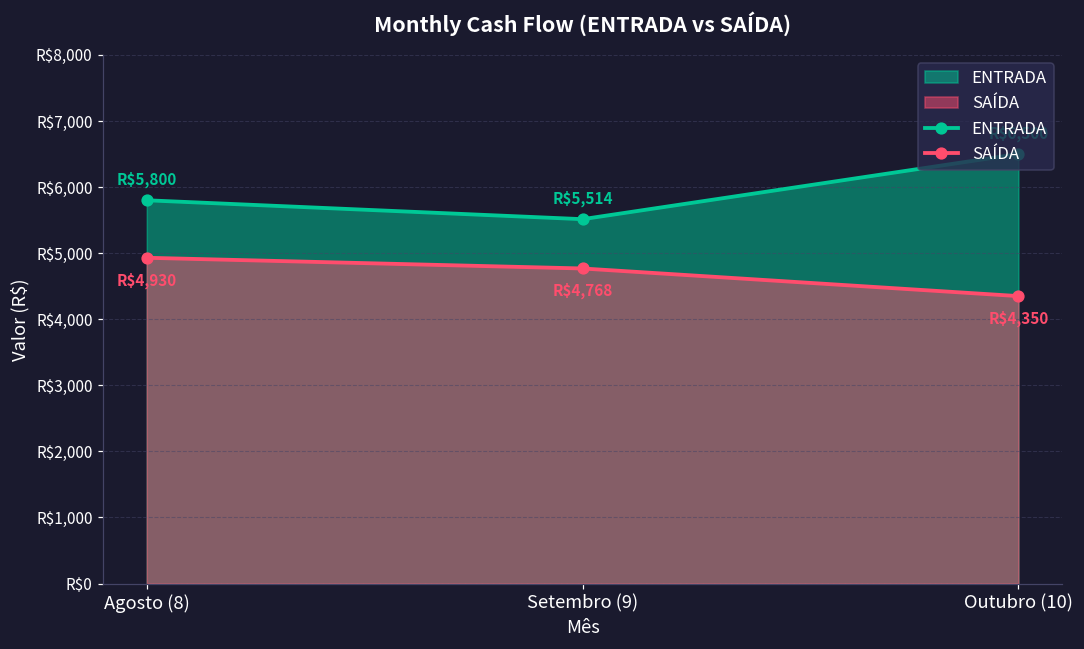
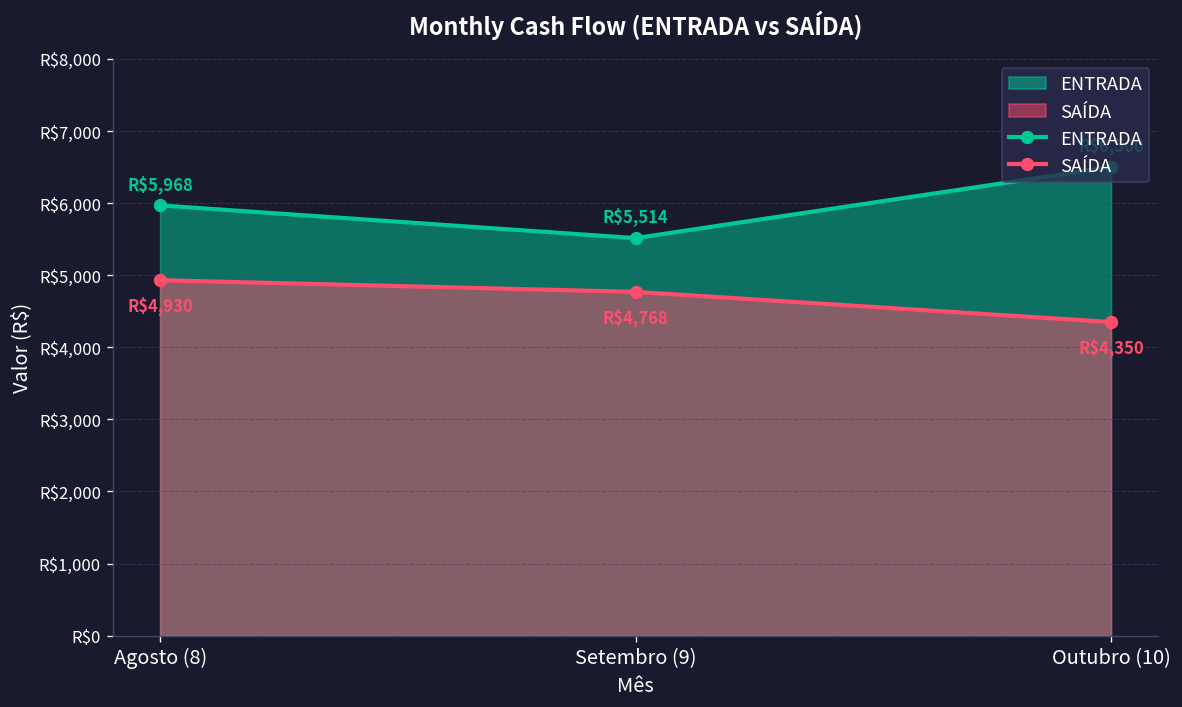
  {
    "ENTRADA": {
-     "Agosto (8)": "$5,800",
+     "Agosto (8)": "$5,968",
      "Setembro (9)": "$5,514"
    },
    "SAÍDA": {
      "Agosto (8)": "$4,930",
      "Setembro (9)": "$4,768",
      "Outubro (10)": "$4,350"
    }
  }
